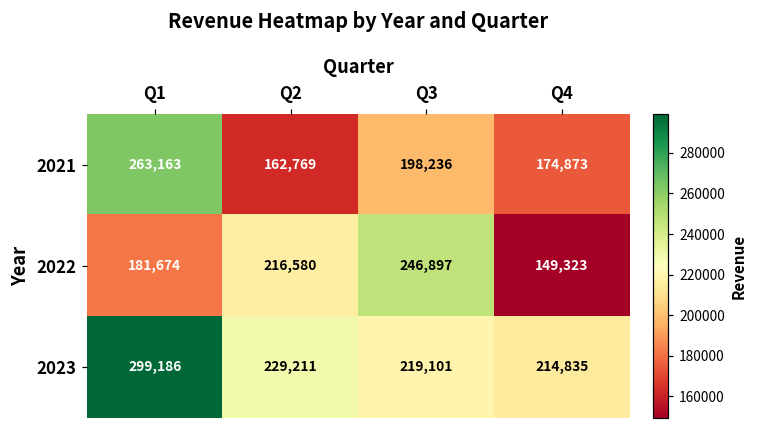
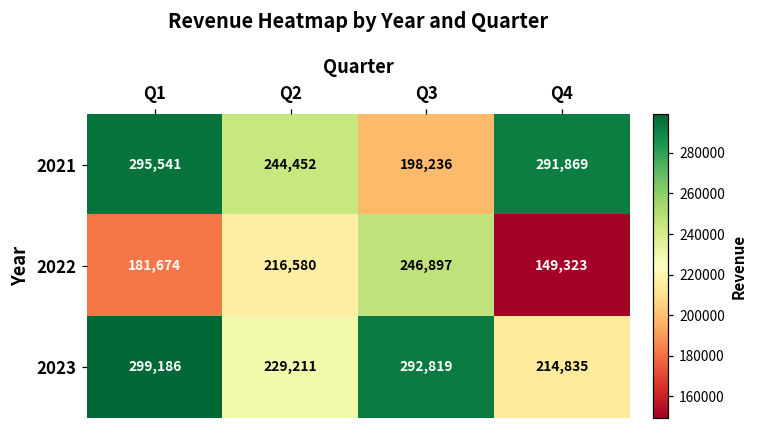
  {
    "2021": {
-     "Q1": "263,163",
-     "Q2": "162,769",
+     "Q1": "295,541",
+     "Q2": "244,452",
      "Q3": "198,236",
-     "Q4": "174,873"
+     "Q4": "291,869"
    },
    "2022": {
      "Q1": "181,674",
      "Q2": "216,580",
      "Q3": "246,897",
      "Q4": "149,323"
    },
    "2023": {
      "Q1": "299,186",
      "Q2": "229,211",
-     "Q3": "219,101",
+     "Q3": "292,819",
      "Q4": "214,835"
    }
  }
